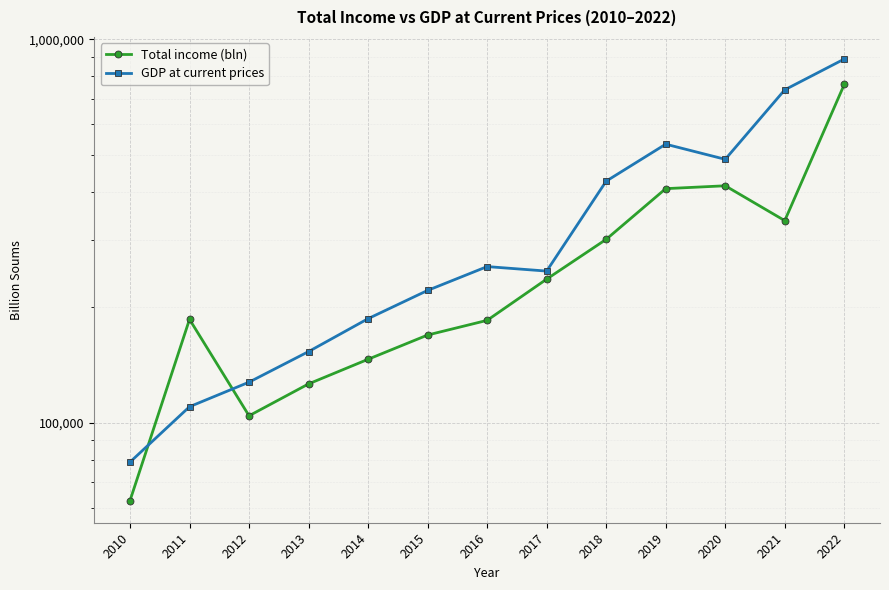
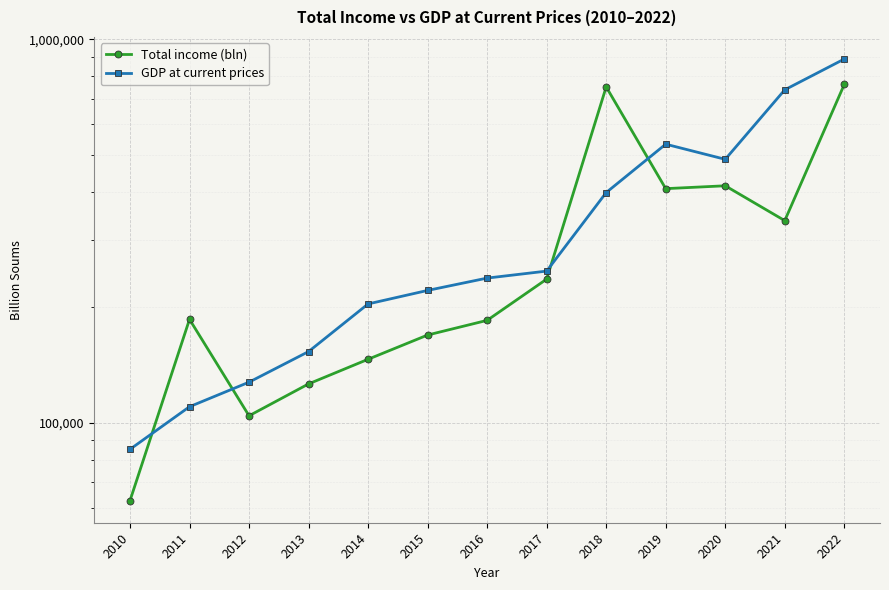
  {
    "Total income (bln)": {
      "2010": "63,000",
      "2011": "190,000",
      "2012": "104,000",
      "2013": "126,000",
      "2014": "146,000",
      "2015": "170,000",
      "2016": "180,000",
      "2017": "240,000",
-     "2018": "300,000",
+     "2018": "750,000",
      "2019": "410,000",
      "2020": "410,000",
      "2021": "340,000",
      "2022": "760,000"
    },
    "GDP at current prices": {
-     "2010": "79,000",
+     "2010": "85,000",
      "2011": "110,000",
      "2012": "128,000",
      "2013": "153,000",
-     "2014": "190,000",
+     "2014": "200,000",
      "2015": "220,000",
-     "2016": "260,000",
+     "2016": "240,000",
      "2017": "250,000",
-     "2018": "430,000",
+     "2018": "400,000",
      "2019": "530,000",
      "2020": "490,000",
      "2021": "740,000",
      "2022": "890,000"
    }
  }
